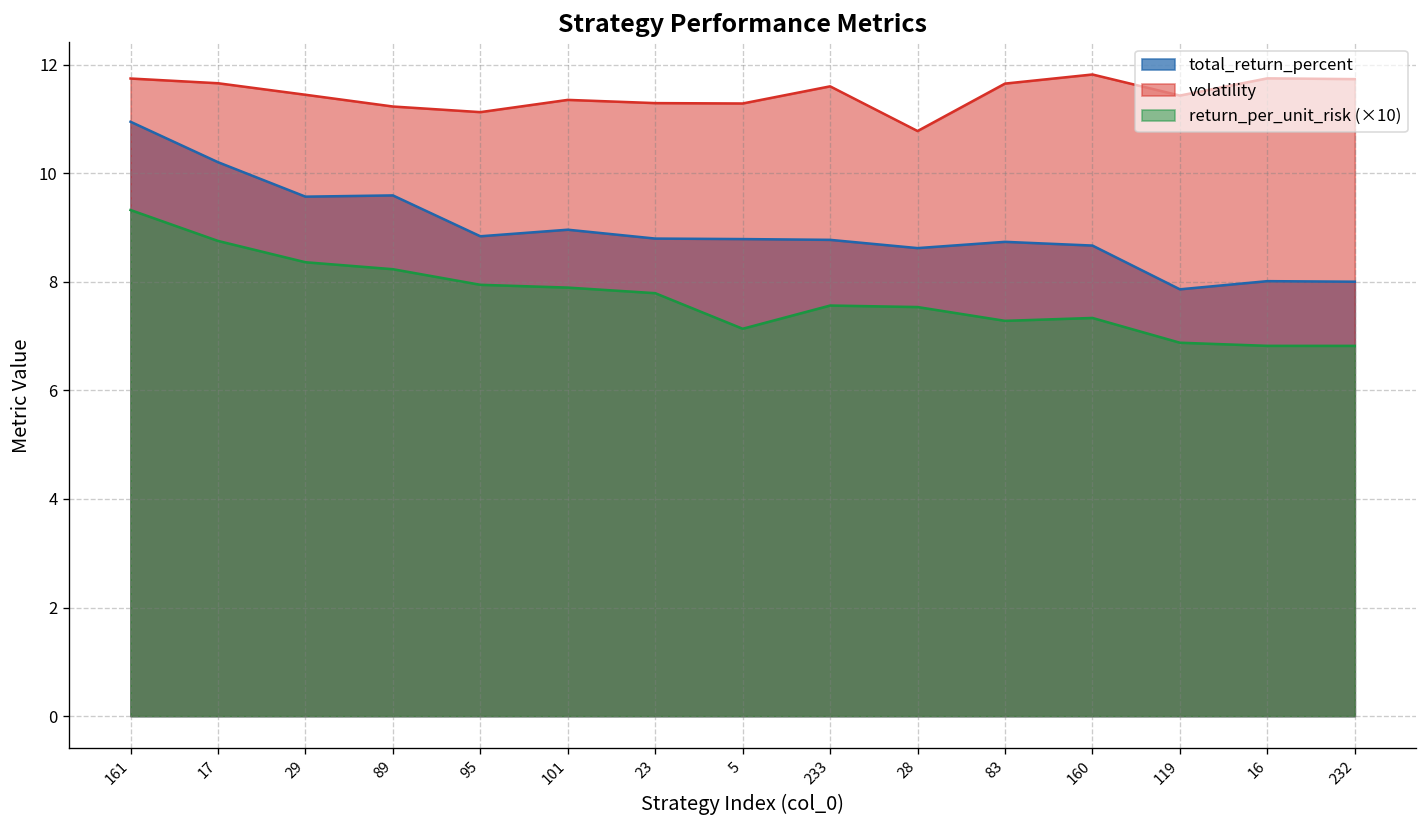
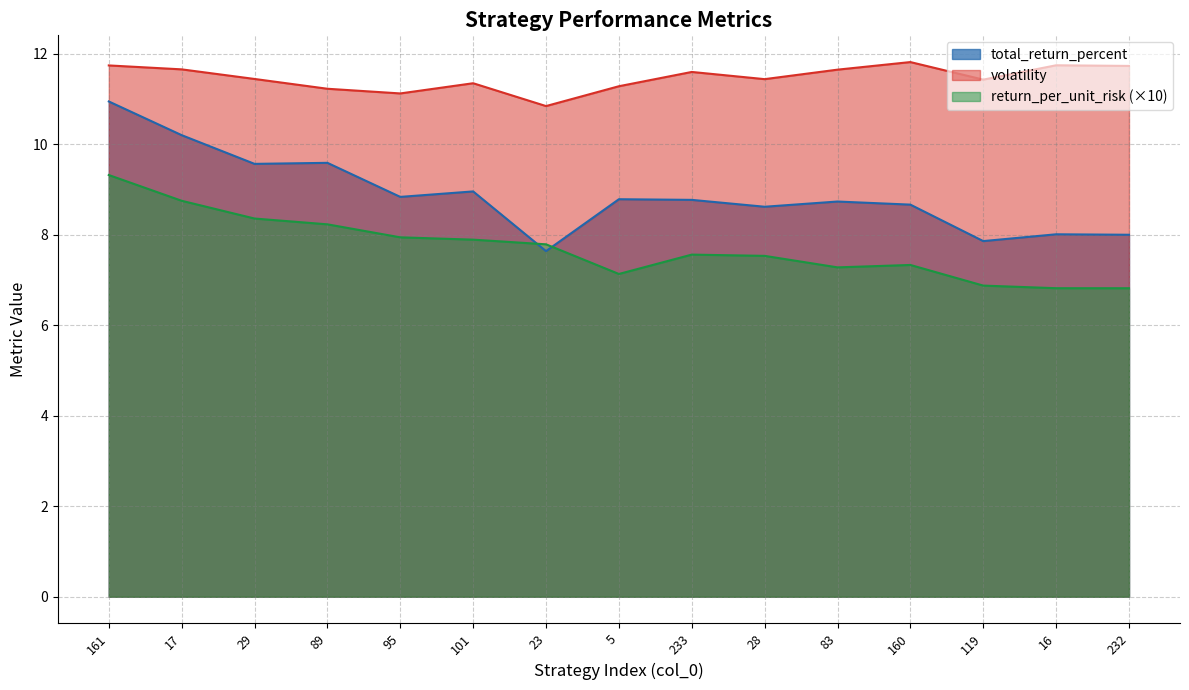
  {
    "total_return_percent": {
      "161": 10.9,
      "17": 10.2,
      "29": 9.6,
      "89": 9.6,
      "95": 8.8,
      "101": 9.0,
-     "23": 8.8,
+     "23": 7.6,
      "5": 8.8,
      "233": 8.8,
      "28": 8.6,
      "83": 8.7,
      "160": 8.7,
      "119": 7.9,
      "16": 8.0,
      "232": 8.0
    },
    "volatility": {
      "161": 11.7,
      "17": 11.7,
      "29": 11.4,
      "89": 11.2,
      "95": 11.1,
      "101": 11.4,
-     "23": 11.3,
+     "23": 10.8,
      "5": 11.3,
      "233": 11.6,
-     "28": 10.8,
+     "28": 11.4,
      "83": 11.7,
      "160": 11.8
    },
    "return_per_unit_risk (×10)": {
      "161": 9.3,
      "17": 8.8,
      "29": 8.4,
      "89": 8.2,
      "95": 7.9,
      "101": 7.9,
      "23": 7.8,
      "5": 7.1,
      "233": 7.6,
      "28": 7.5,
      "83": 7.3,
      "160": 7.3,
      "119": 6.9,
      "16": 6.8,
      "232": 6.8
    }
  }
